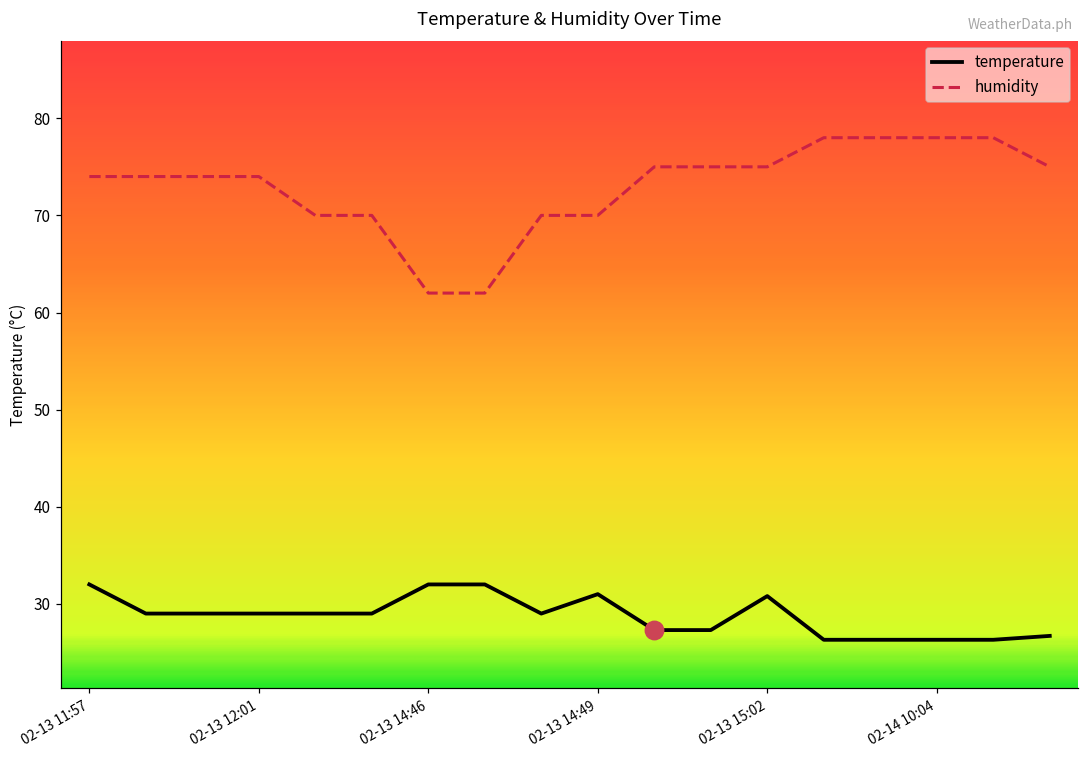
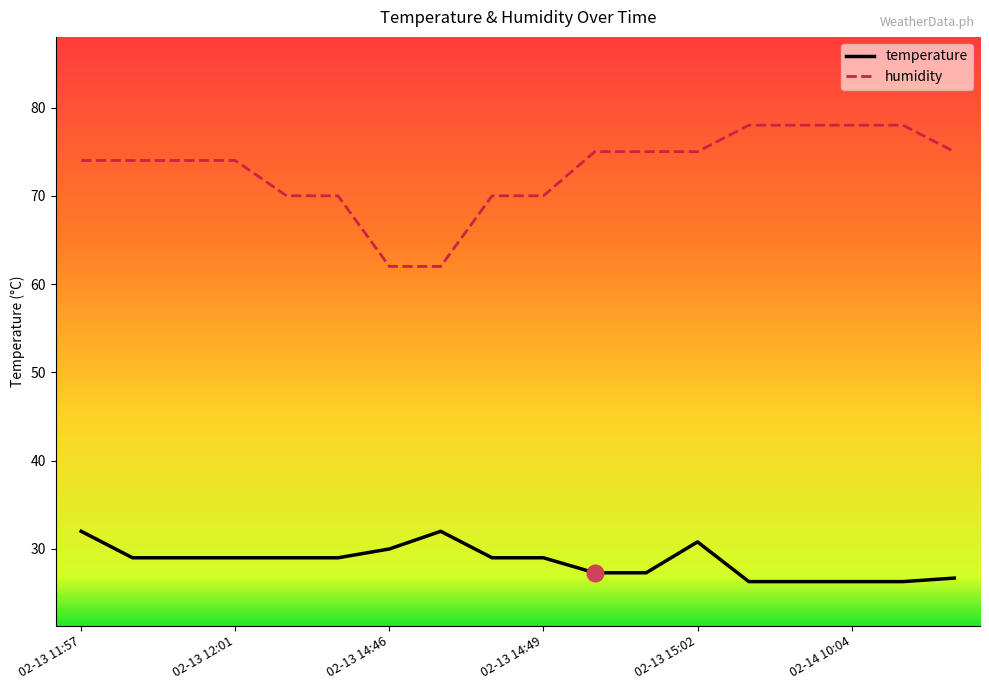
  {
    "temperature": {
      "02-13 11:57": 32,
      "02-13 12:01": 29,
-     "02-13 14:46": 32,
-     "02-13 14:49": 31,
+     "02-13 14:46": 30,
+     "02-13 14:49": 29,
      "02-13 15:02": 31,
      "02-14 10:04": 26
    }
  }
